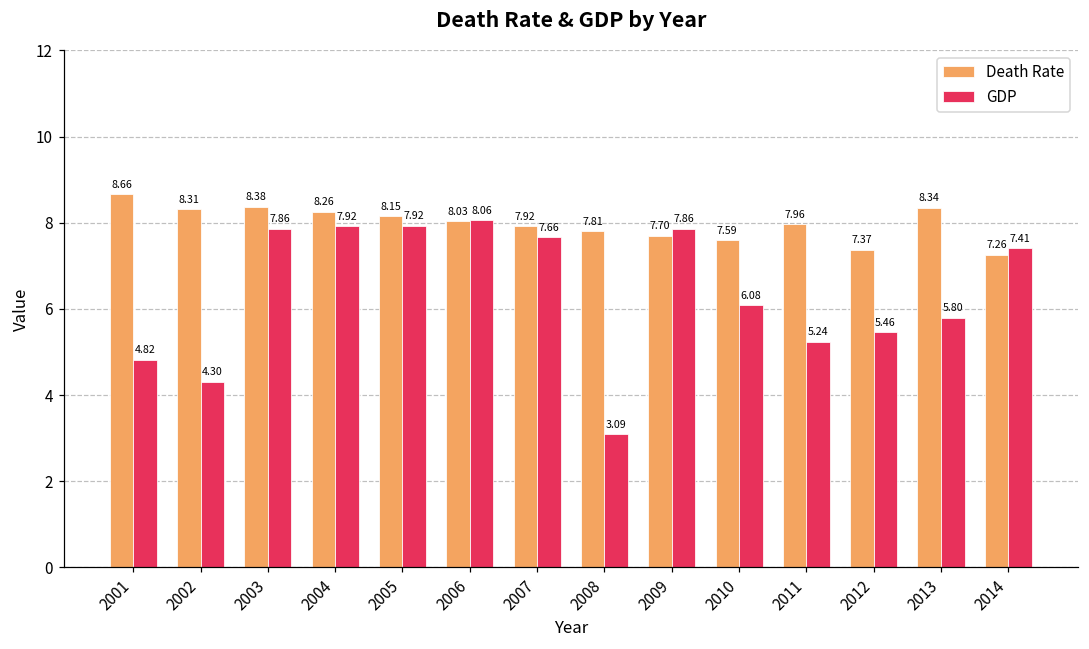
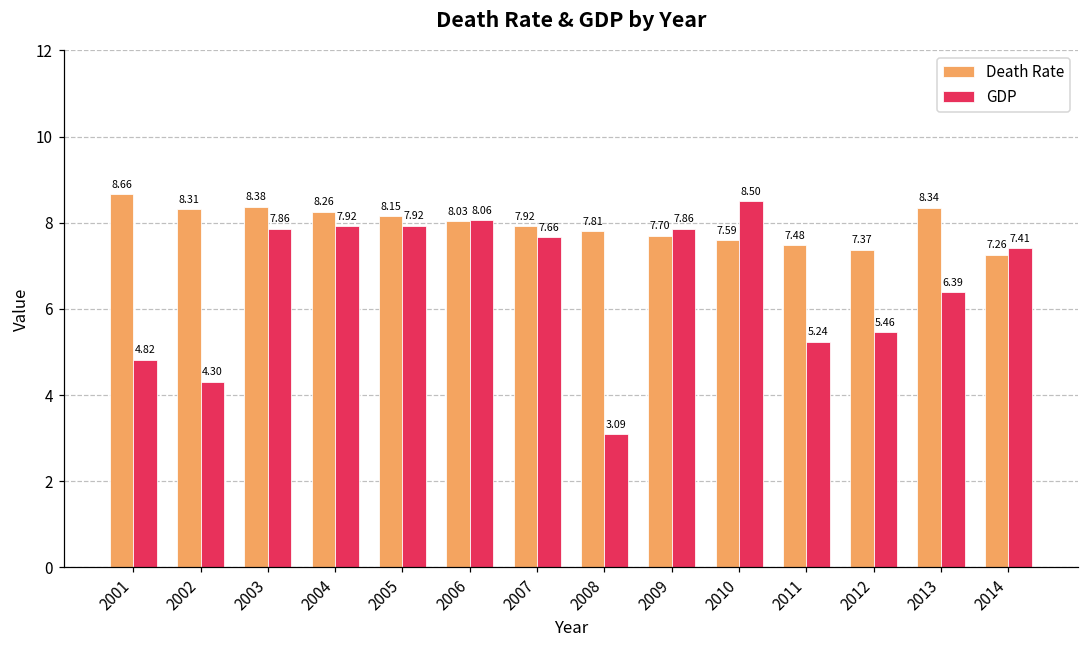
  {
    "Death Rate": {
      "2001": 8.66,
      "2002": 8.31,
      "2003": 8.38,
      "2004": 8.26,
      "2005": 8.15,
      "2006": 8.03,
      "2007": 7.92,
      "2008": 7.81,
      "2009": 7.70,
      "2010": 7.59,
-     "2011": 7.96,
+     "2011": 7.48,
      "2012": 7.37,
      "2013": 8.34,
      "2014": 7.26
    },
    "GDP": {
      "2001": 4.82,
      "2002": 4.30,
      "2003": 7.86,
      "2004": 7.92,
      "2005": 7.92,
      "2006": 8.06,
      "2007": 7.66,
      "2008": 3.09,
      "2009": 7.86,
-     "2010": 6.08,
+     "2010": 8.50,
      "2011": 5.24,
      "2012": 5.46,
-     "2013": 5.80,
+     "2013": 6.39,
      "2014": 7.41
    }
  }
